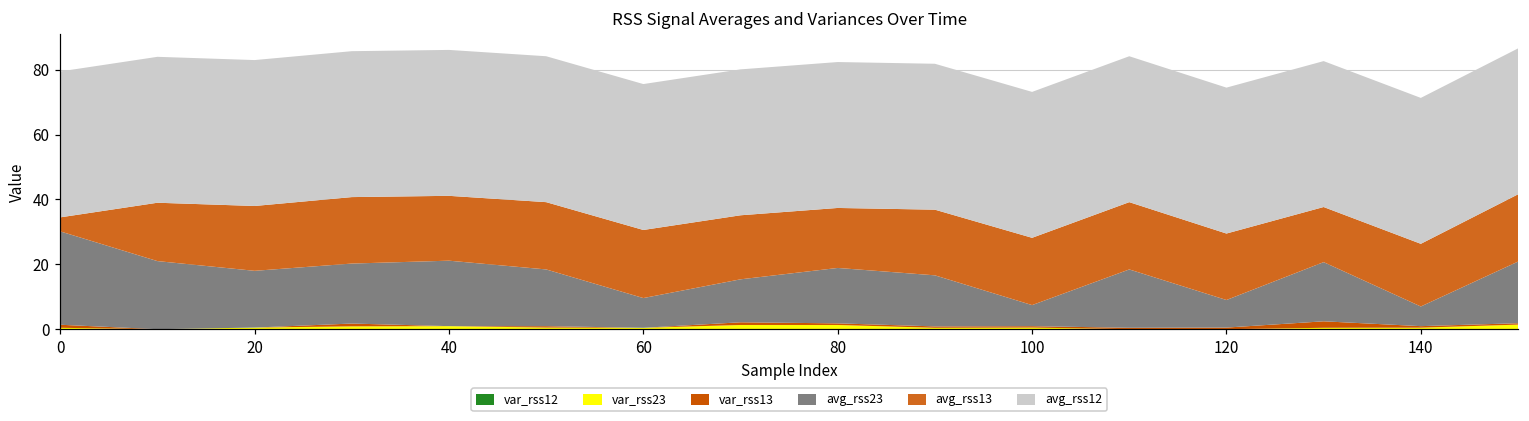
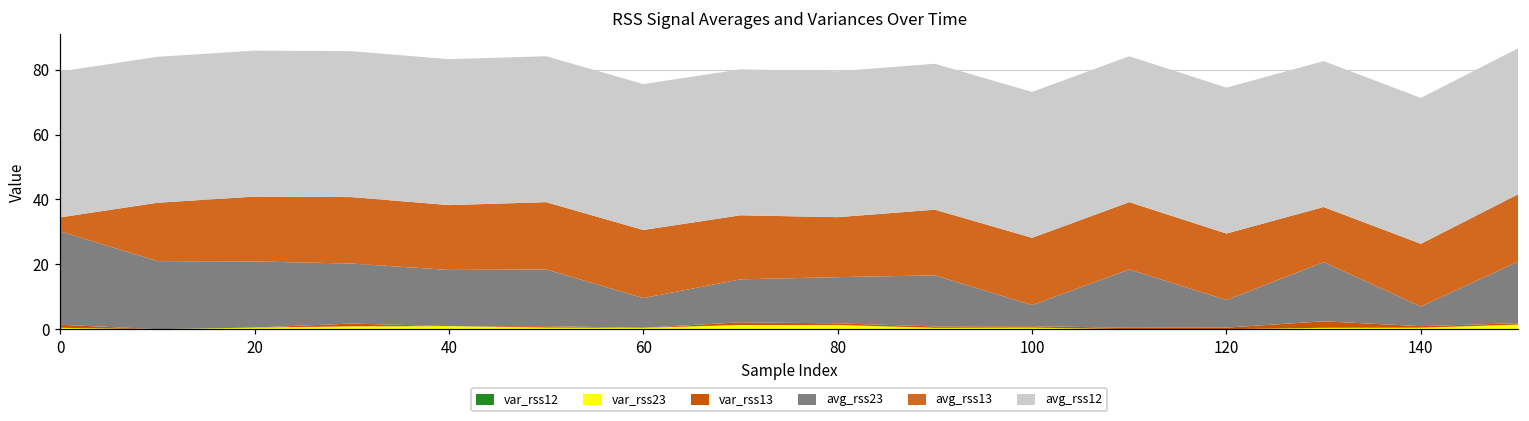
  {
    "avg_rss23": {
-     "20": 18,
-     "40": 20,
-     "80": 17
+     "20": 20,
+     "40": 17,
+     "80": 14
    },
    "avg_rss12": {
      "0": 45,
      "20": 45,
      "40": 45,
      "60": 45,
      "80": 45,
      "100": 45,
      "120": 45,
      "140": 45
    }
  }
